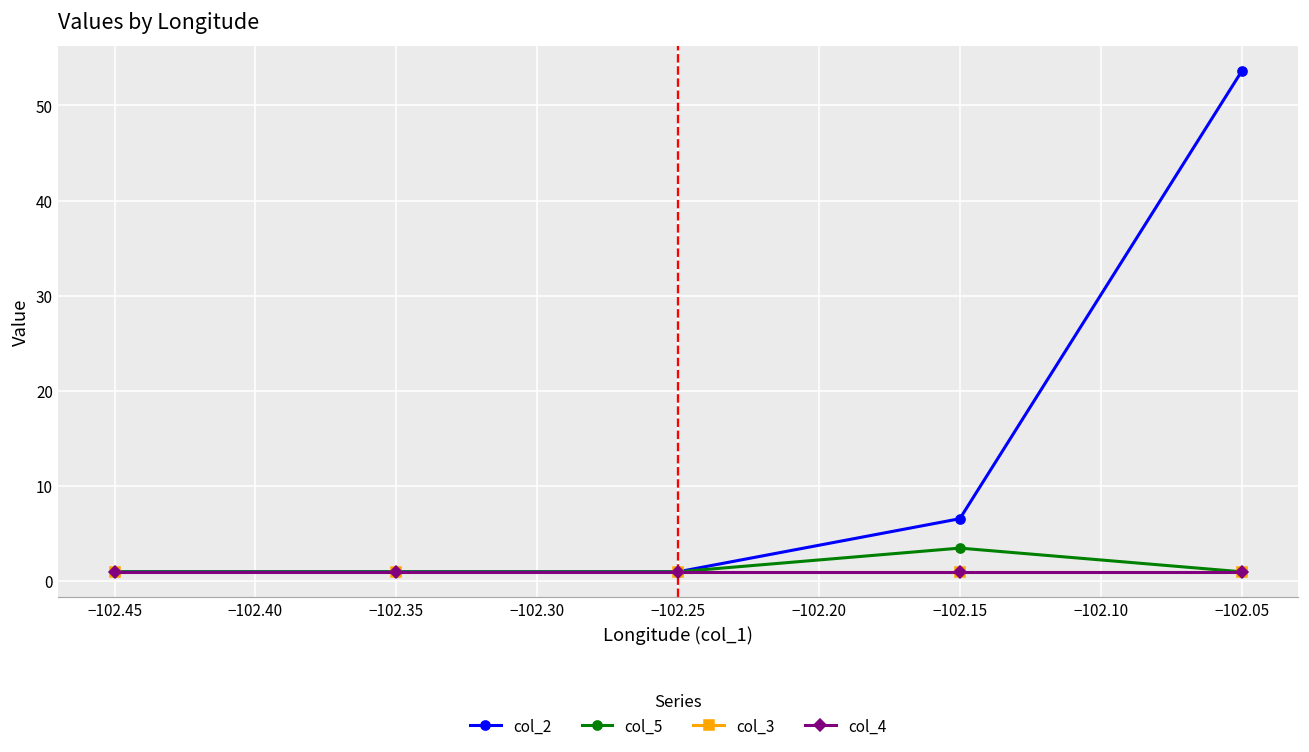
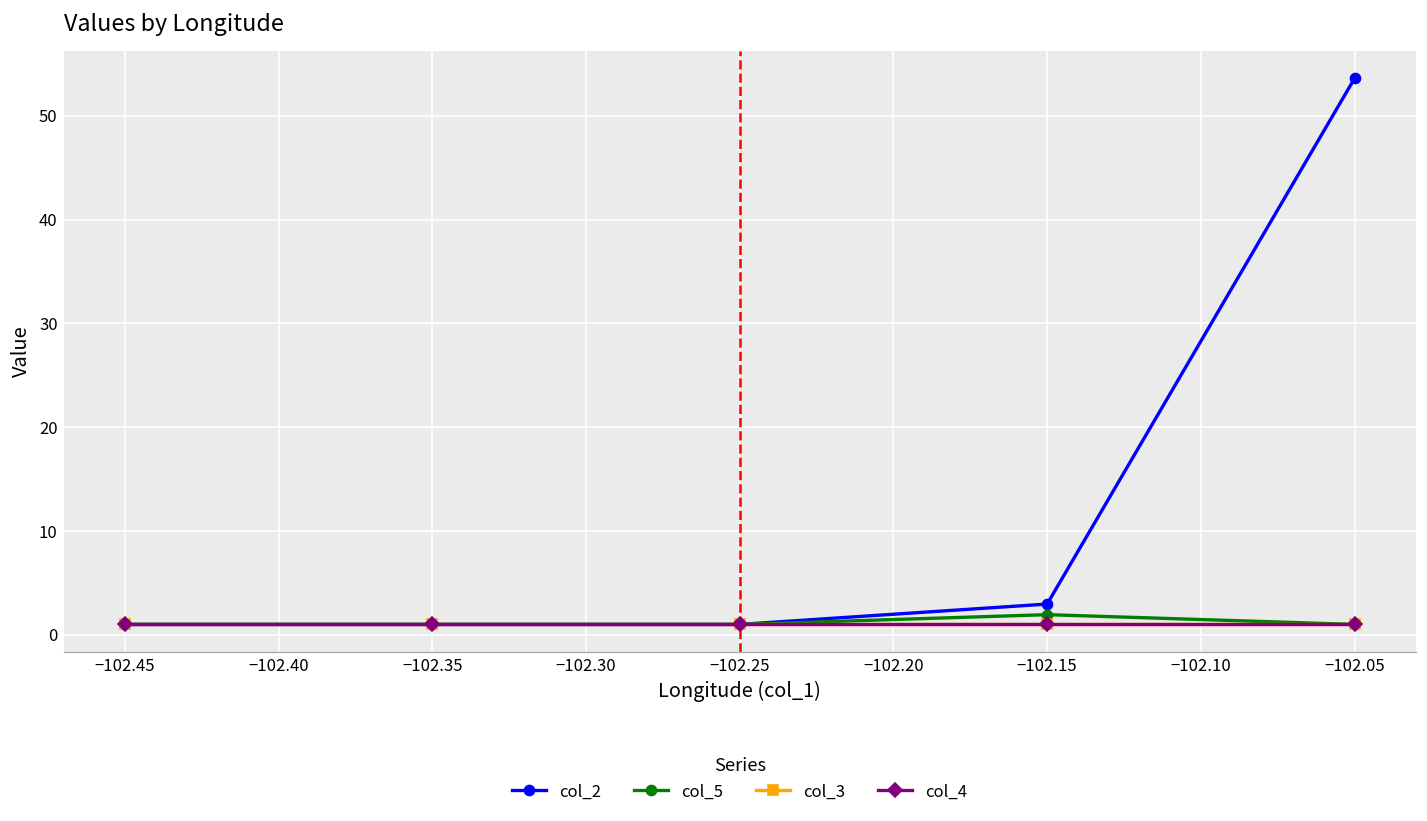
  {
    "col_2": {
-     "−102.15": 7,
+     "−102.15": 3,
      "−102.05": 54
    },
    "col_5": {
-     "−102.15": 3
+     "−102.15": 2
    },
    "col_4": {
      "−102.15": 1
    }
  }
